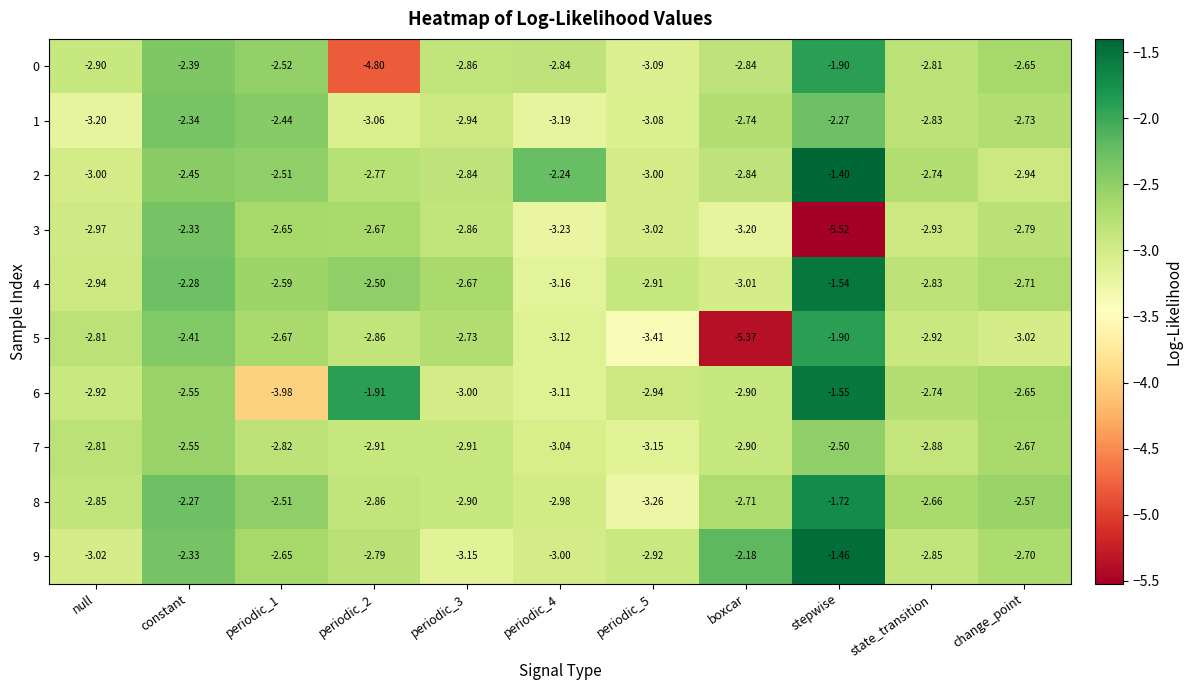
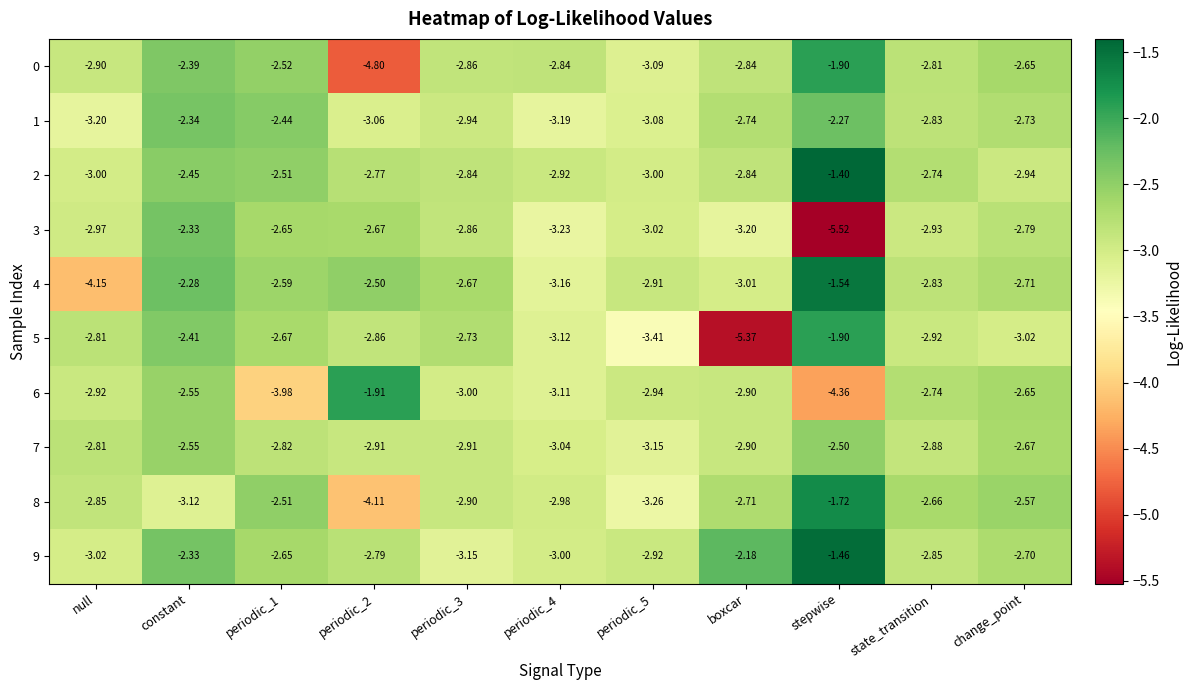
  {
    "0": {
      "null": -2.90,
      "constant": -2.39,
      "periodic_1": -2.52,
      "periodic_2": -4.80,
      "periodic_3": -2.86,
      "periodic_4": -2.84,
      "periodic_5": -3.09,
      "boxcar": -2.84,
      "stepwise": -1.90,
      "state_transition": -2.81,
      "change_point": -2.65
    },
    "1": {
      "null": -3.20,
      "constant": -2.34,
      "periodic_1": -2.44,
      "periodic_2": -3.06,
      "periodic_3": -2.94,
      "periodic_4": -3.19,
      "periodic_5": -3.08,
      "boxcar": -2.74,
      "stepwise": -2.27,
      "state_transition": -2.83,
      "change_point": -2.73
    },
    "2": {
      "null": -3.00,
      "constant": -2.45,
      "periodic_1": -2.51,
      "periodic_2": -2.77,
      "periodic_3": -2.84,
-     "periodic_4": -2.24,
+     "periodic_4": -2.92,
      "periodic_5": -3.00,
      "boxcar": -2.84,
      "stepwise": -1.40,
      "state_transition": -2.74,
      "change_point": -2.94
    },
    "3": {
      "null": -2.97,
      "constant": -2.33,
      "periodic_1": -2.65,
      "periodic_2": -2.67,
      "periodic_3": -2.86,
      "periodic_4": -3.23,
      "periodic_5": -3.02,
      "boxcar": -3.20,
      "stepwise": -5.52,
      "state_transition": -2.93,
      "change_point": -2.79
    },
    "4": {
-     "null": -2.94,
+     "null": -4.15,
      "constant": -2.28,
      "periodic_1": -2.59,
      "periodic_2": -2.50,
      "periodic_3": -2.67,
      "periodic_4": -3.16,
      "periodic_5": -2.91,
      "boxcar": -3.01,
      "stepwise": -1.54,
      "state_transition": -2.83,
      "change_point": -2.71
    },
    "5": {
      "null": -2.81,
      "constant": -2.41,
      "periodic_1": -2.67,
      "periodic_2": -2.86,
      "periodic_3": -2.73,
      "periodic_4": -3.12,
      "periodic_5": -3.41,
      "boxcar": -5.37,
      "stepwise": -1.90,
      "state_transition": -2.92,
      "change_point": -3.02
    },
    "6": {
      "null": -2.92,
      "constant": -2.55,
      "periodic_1": -3.98,
      "periodic_2": -1.91,
      "periodic_3": -3.00,
      "periodic_4": -3.11,
      "periodic_5": -2.94,
      "boxcar": -2.90,
-     "stepwise": -1.55,
+     "stepwise": -4.36,
      "state_transition": -2.74,
      "change_point": -2.65
    },
    "7": {
      "null": -2.81,
      "constant": -2.55,
      "periodic_1": -2.82,
      "periodic_2": -2.91,
      "periodic_3": -2.91,
      "periodic_4": -3.04,
      "periodic_5": -3.15,
      "boxcar": -2.90,
      "stepwise": -2.50,
      "state_transition": -2.88,
      "change_point": -2.67
    },
    "8": {
      "null": -2.85,
-     "constant": -2.27,
+     "constant": -3.12,
      "periodic_1": -2.51,
-     "periodic_2": -2.86,
+     "periodic_2": -4.11,
      "periodic_3": -2.90,
      "periodic_4": -2.98,
      "periodic_5": -3.26,
      "boxcar": -2.71,
      "stepwise": -1.72,
      "state_transition": -2.66,
      "change_point": -2.57
    },
    "9": {
      "null": -3.02,
      "constant": -2.33,
      "periodic_1": -2.65,
      "periodic_2": -2.79,
      "periodic_3": -3.15,
      "periodic_4": -3.00,
      "periodic_5": -2.92,
      "boxcar": -2.18,
      "stepwise": -1.46,
      "state_transition": -2.85,
      "change_point": -2.70
    }
  }
